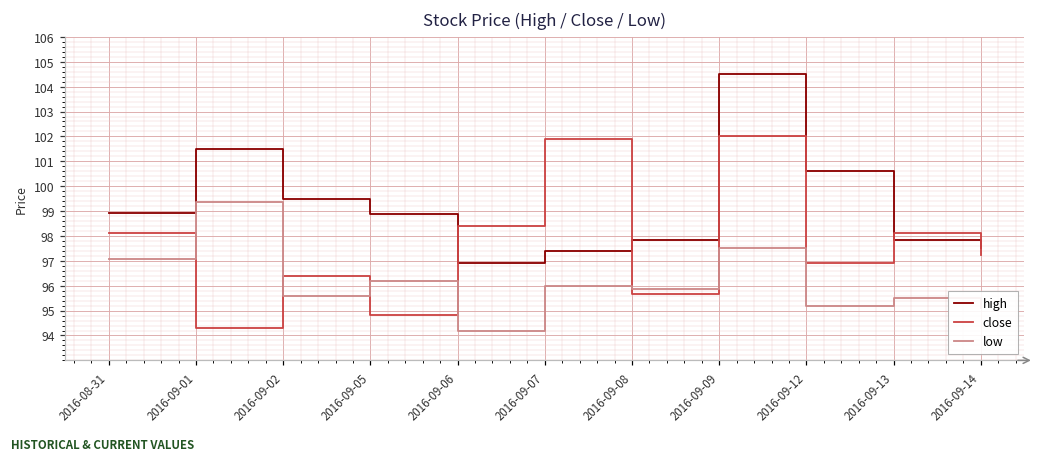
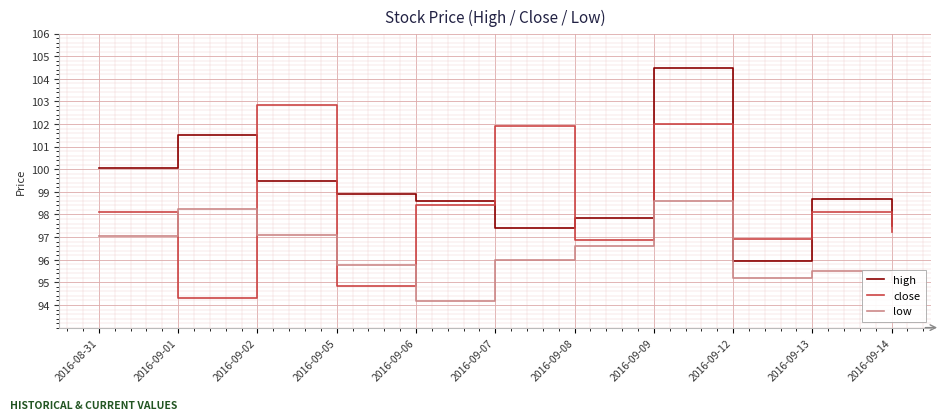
  {
    "high": {
-     "2016-08-31": 98.9,
+     "2016-08-31": 100.1,
      "2016-09-01": 101.5,
      "2016-09-02": 99.5,
      "2016-09-05": 98.9,
-     "2016-09-06": 96.9,
+     "2016-09-06": 98.6,
      "2016-09-07": 97.4,
      "2016-09-08": 97.8,
      "2016-09-09": 104.5,
-     "2016-09-12": 100.6,
-     "2016-09-13": 97.8,
+     "2016-09-12": 95.9,
+     "2016-09-13": 98.7,
      "2016-09-14": 97.5
    },
    "close": {
      "2016-08-31": 98.1,
      "2016-09-01": 94.3,
-     "2016-09-02": 96.4,
+     "2016-09-02": 102.9,
      "2016-09-05": 94.8,
      "2016-09-06": 98.4,
      "2016-09-07": 101.9,
-     "2016-09-08": 95.7,
+     "2016-09-08": 96.9,
      "2016-09-09": 102.0,
      "2016-09-12": 96.9,
      "2016-09-13": 98.1,
      "2016-09-14": 97.2
    },
    "low": {
      "2016-08-31": 97.1,
-     "2016-09-01": 99.4,
-     "2016-09-02": 95.6,
-     "2016-09-05": 96.2,
+     "2016-09-01": 98.2,
+     "2016-09-02": 97.1,
+     "2016-09-05": 95.8,
      "2016-09-06": 94.2,
      "2016-09-07": 96.0,
-     "2016-09-08": 95.9,
-     "2016-09-09": 97.5,
+     "2016-09-08": 96.6,
+     "2016-09-09": 98.6,
      "2016-09-12": 95.2,
      "2016-09-13": 95.5
    }
  }
